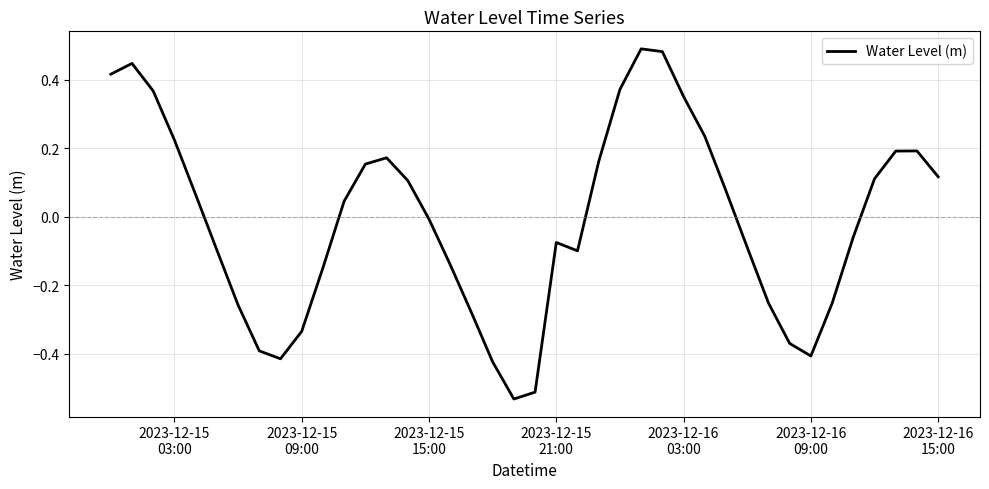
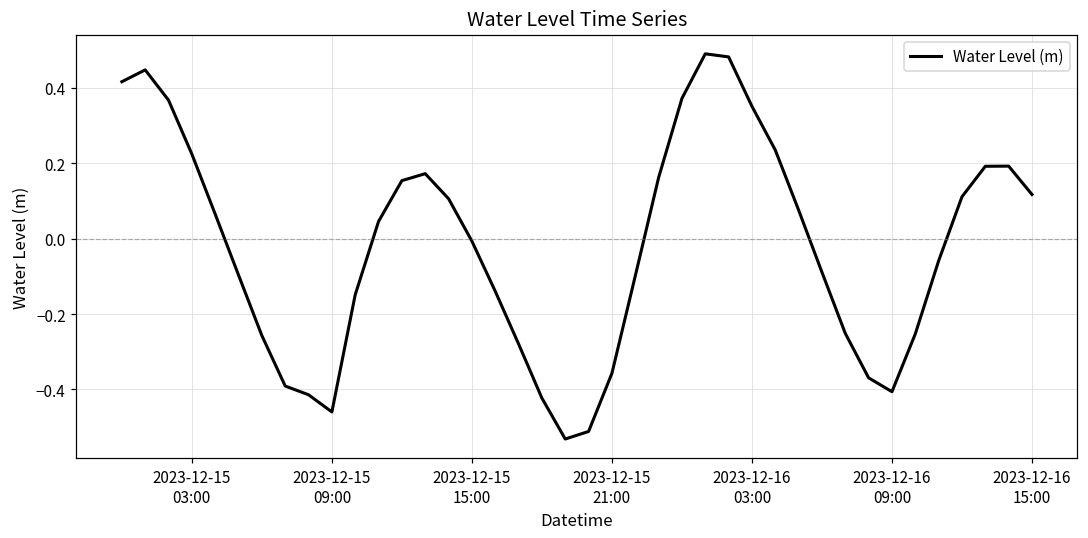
  {
    "2023-12-15 03:00": 0.22,
-   "2023-12-15 09:00": -0.33,
+   "2023-12-15 09:00": -0.46,
    "2023-12-15 15:00": -0.01,
-   "2023-12-15 21:00": -0.07,
+   "2023-12-15 21:00": -0.36,
    "2023-12-16 03:00": 0.35,
    "2023-12-16 09:00": -0.41,
    "2023-12-16 15:00": 0.12
  }
